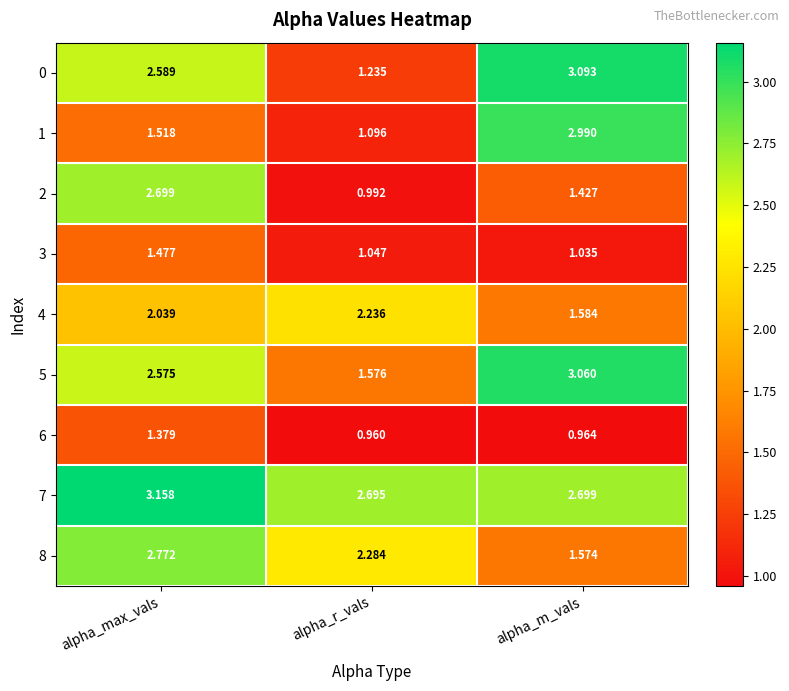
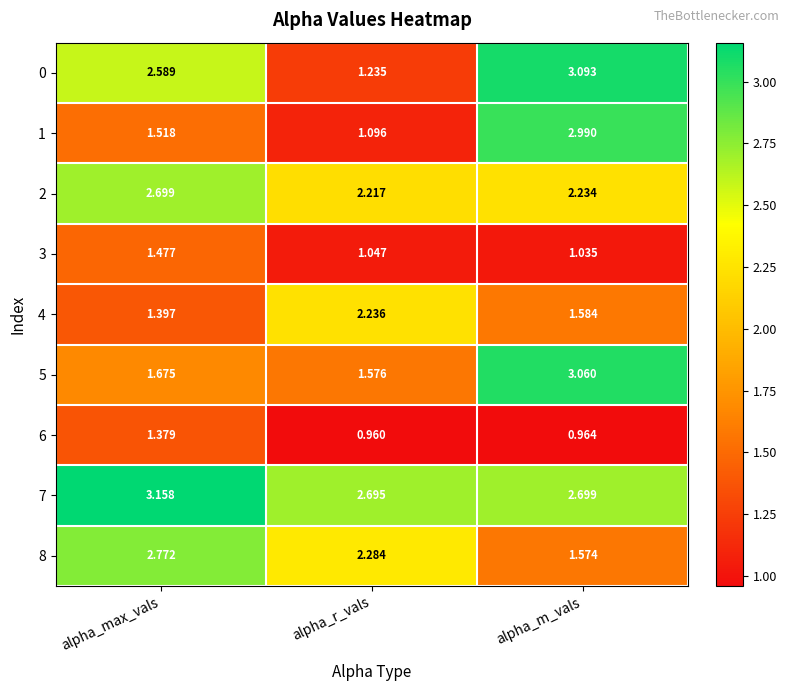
  {
    "0": {
      "alpha_max_vals": 2.589,
      "alpha_r_vals": 1.235,
      "alpha_m_vals": 3.093
    },
    "1": {
      "alpha_max_vals": 1.518,
      "alpha_r_vals": 1.096,
      "alpha_m_vals": 2.990
    },
    "2": {
      "alpha_max_vals": 2.699,
-     "alpha_r_vals": 0.992,
-     "alpha_m_vals": 1.427
+     "alpha_r_vals": 2.217,
+     "alpha_m_vals": 2.234
    },
    "3": {
      "alpha_max_vals": 1.477,
      "alpha_r_vals": 1.047,
      "alpha_m_vals": 1.035
    },
    "4": {
-     "alpha_max_vals": 2.039,
+     "alpha_max_vals": 1.397,
      "alpha_r_vals": 2.236,
      "alpha_m_vals": 1.584
    },
    "5": {
-     "alpha_max_vals": 2.575,
+     "alpha_max_vals": 1.675,
      "alpha_r_vals": 1.576,
      "alpha_m_vals": 3.060
    },
    "6": {
      "alpha_max_vals": 1.379,
      "alpha_r_vals": 0.960,
      "alpha_m_vals": 0.964
    },
    "7": {
      "alpha_max_vals": 3.158,
      "alpha_r_vals": 2.695,
      "alpha_m_vals": 2.699
    },
    "8": {
      "alpha_max_vals": 2.772,
      "alpha_r_vals": 2.284,
      "alpha_m_vals": 1.574
    }
  }
